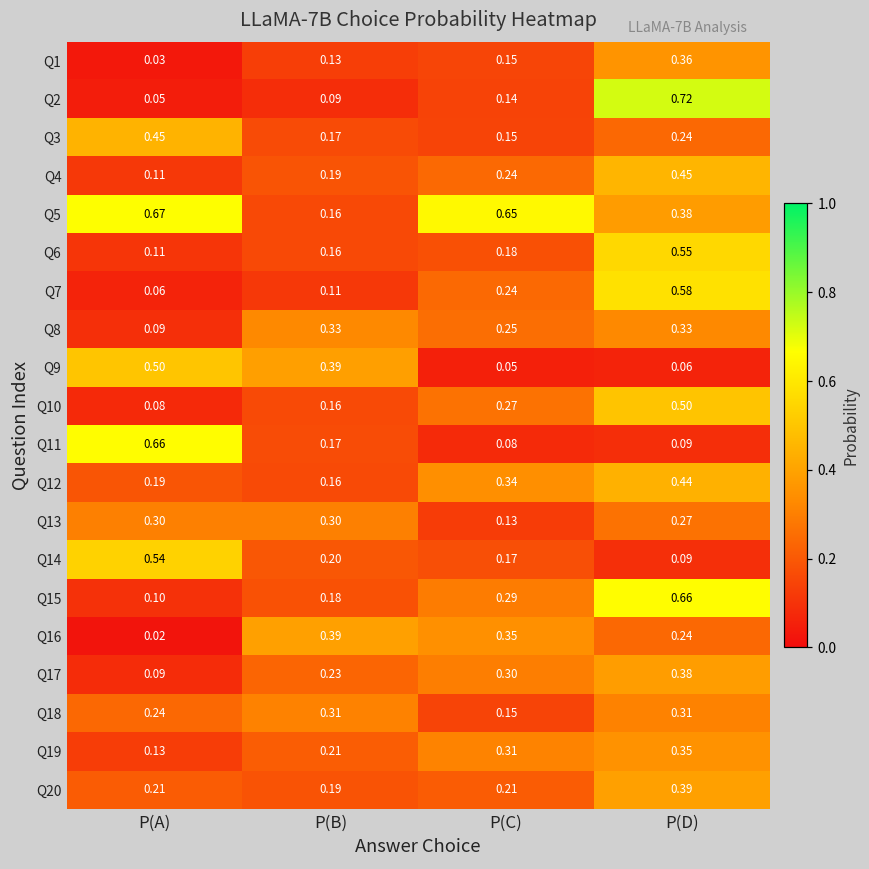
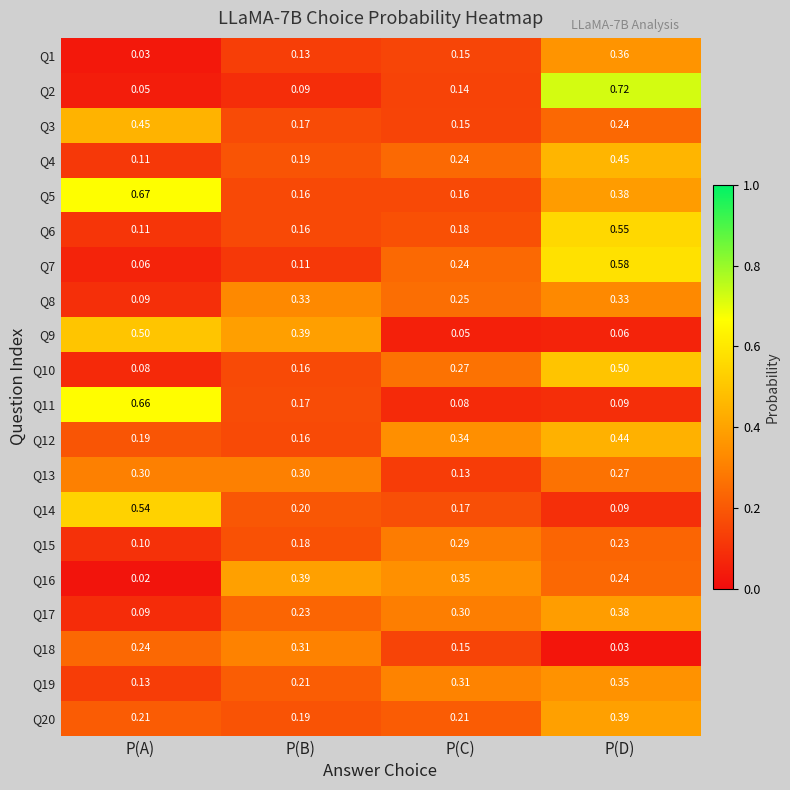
  {
    "Q1": {
      "P(A)": 0.03,
      "P(B)": 0.13,
      "P(C)": 0.15,
      "P(D)": 0.36
    },
    "Q2": {
      "P(A)": 0.05,
      "P(B)": 0.09,
      "P(C)": 0.14,
      "P(D)": 0.72
    },
    "Q3": {
      "P(A)": 0.45,
      "P(B)": 0.17,
      "P(C)": 0.15,
      "P(D)": 0.24
    },
    "Q4": {
      "P(A)": 0.11,
      "P(B)": 0.19,
      "P(C)": 0.24,
      "P(D)": 0.45
    },
    "Q5": {
      "P(A)": 0.67,
      "P(B)": 0.16,
-     "P(C)": 0.65,
+     "P(C)": 0.16,
      "P(D)": 0.38
    },
    "Q6": {
      "P(A)": 0.11,
      "P(B)": 0.16,
      "P(C)": 0.18,
      "P(D)": 0.55
    },
    "Q7": {
      "P(A)": 0.06,
      "P(B)": 0.11,
      "P(C)": 0.24,
      "P(D)": 0.58
    },
    "Q8": {
      "P(A)": 0.09,
      "P(B)": 0.33,
      "P(C)": 0.25,
      "P(D)": 0.33
    },
    "Q9": {
      "P(A)": 0.50,
      "P(B)": 0.39,
      "P(C)": 0.05,
      "P(D)": 0.06
    },
    "Q10": {
      "P(A)": 0.08,
      "P(B)": 0.16,
      "P(C)": 0.27,
      "P(D)": 0.50
    },
    "Q11": {
      "P(A)": 0.66,
      "P(B)": 0.17,
      "P(C)": 0.08,
      "P(D)": 0.09
    },
    "Q12": {
      "P(A)": 0.19,
      "P(B)": 0.16,
      "P(C)": 0.34,
      "P(D)": 0.44
    },
    "Q13": {
      "P(A)": 0.30,
      "P(B)": 0.30,
      "P(C)": 0.13,
      "P(D)": 0.27
    },
    "Q14": {
      "P(A)": 0.54,
      "P(B)": 0.20,
      "P(C)": 0.17,
      "P(D)": 0.09
    },
    "Q15": {
      "P(A)": 0.10,
      "P(B)": 0.18,
      "P(C)": 0.29,
-     "P(D)": 0.66
+     "P(D)": 0.23
    },
    "Q16": {
      "P(A)": 0.02,
      "P(B)": 0.39,
      "P(C)": 0.35,
      "P(D)": 0.24
    },
    "Q17": {
      "P(A)": 0.09,
      "P(B)": 0.23,
      "P(C)": 0.30,
      "P(D)": 0.38
    },
    "Q18": {
      "P(A)": 0.24,
      "P(B)": 0.31,
      "P(C)": 0.15,
-     "P(D)": 0.31
+     "P(D)": 0.03
    },
    "Q19": {
      "P(A)": 0.13,
      "P(B)": 0.21,
      "P(C)": 0.31,
      "P(D)": 0.35
    },
    "Q20": {
      "P(A)": 0.21,
      "P(B)": 0.19,
      "P(C)": 0.21,
      "P(D)": 0.39
    }
  }
